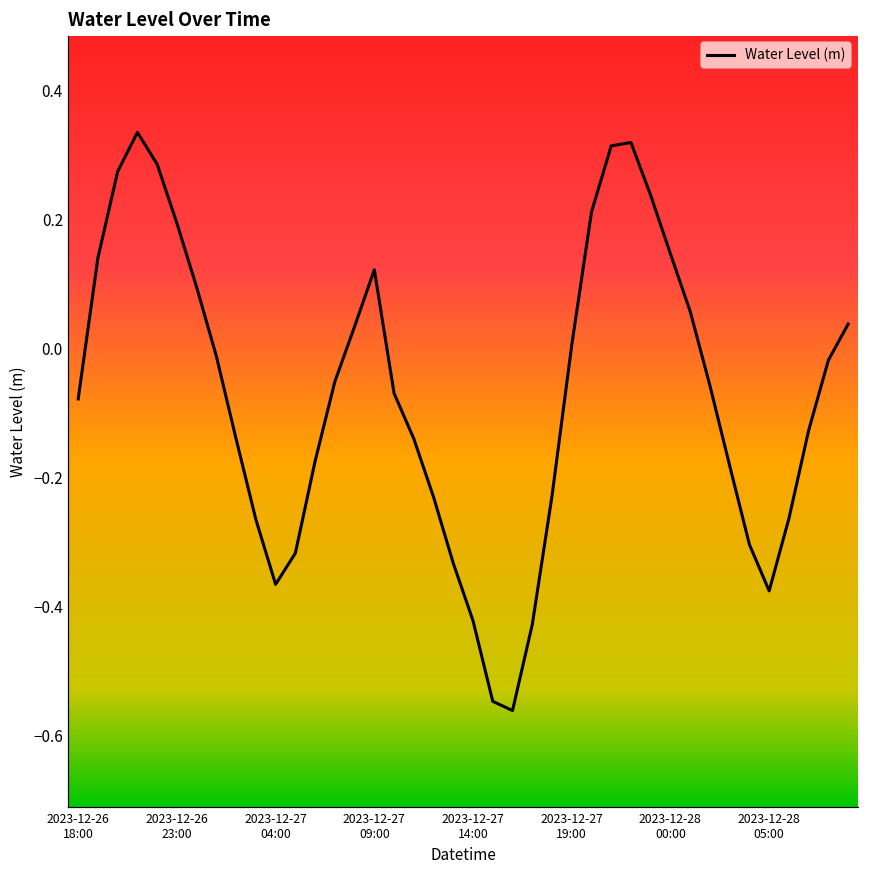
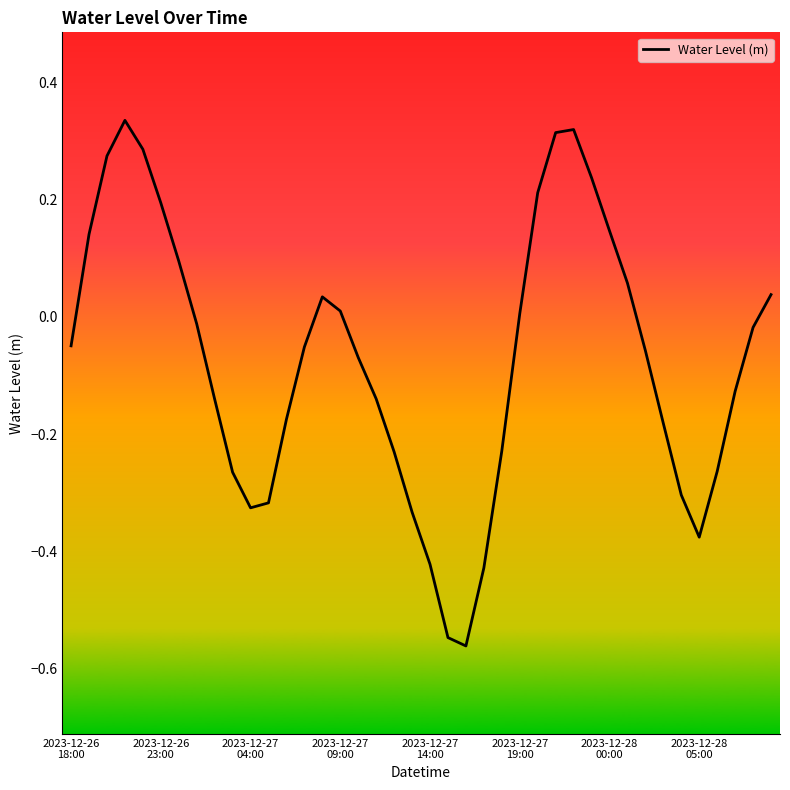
  {
-   "2023-12-26 18:00": -0.08,
+   "2023-12-26 18:00": -0.05,
    "2023-12-26 23:00": 0.19,
-   "2023-12-27 04:00": -0.37,
-   "2023-12-27 09:00": 0.12,
+   "2023-12-27 04:00": -0.33,
+   "2023-12-27 09:00": 0.01,
    "2023-12-27 14:00": -0.42,
    "2023-12-27 19:00": 0.01,
    "2023-12-28 00:00": 0.15,
    "2023-12-28 05:00": -0.38
  }
